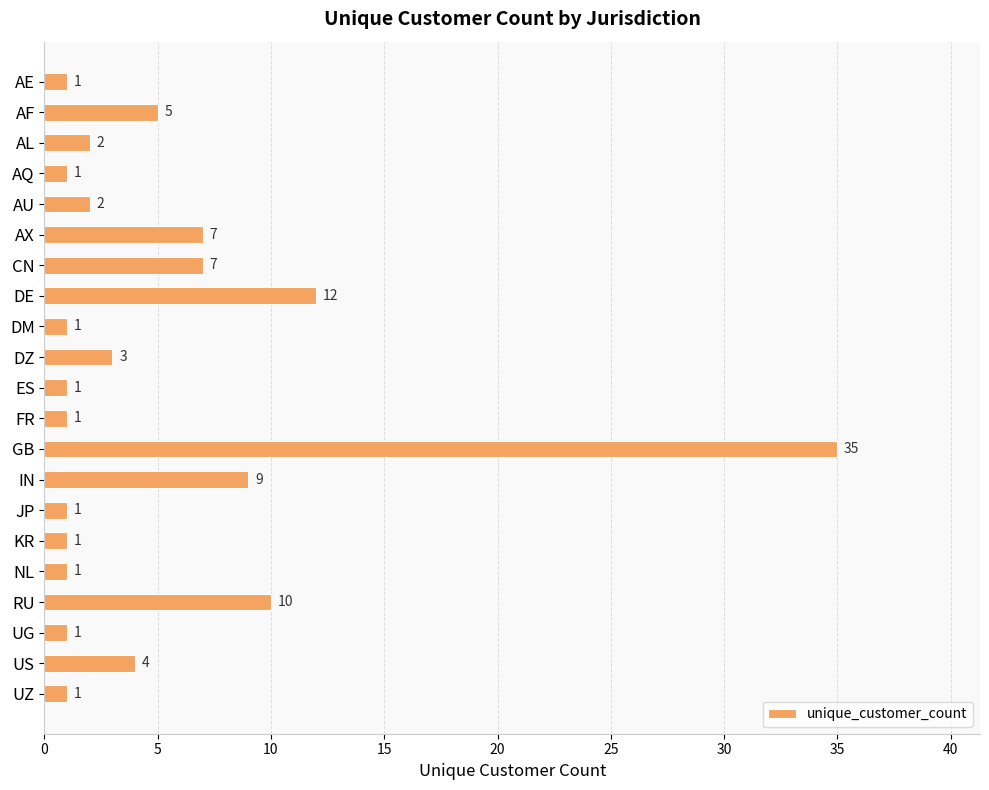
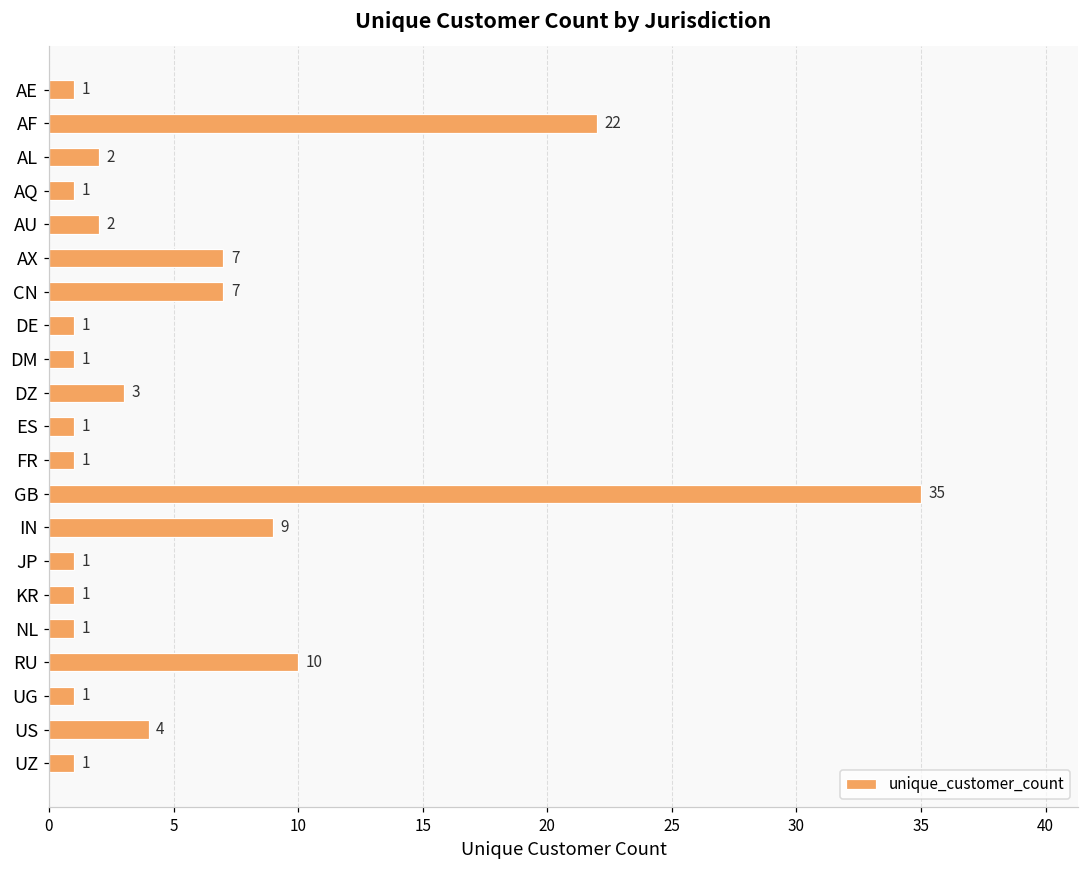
  {
    "AE": 1,
-   "AF": 5,
+   "AF": 22,
    "AL": 2,
    "AQ": 1,
    "AU": 2,
    "AX": 7,
    "CN": 7,
-   "DE": 12,
+   "DE": 1,
    "DM": 1,
    "DZ": 3,
    "ES": 1,
    "FR": 1,
    "GB": 35,
    "IN": 9,
    "JP": 1,
    "KR": 1,
    "NL": 1,
    "RU": 10,
    "UG": 1,
    "US": 4,
    "UZ": 1
  }
